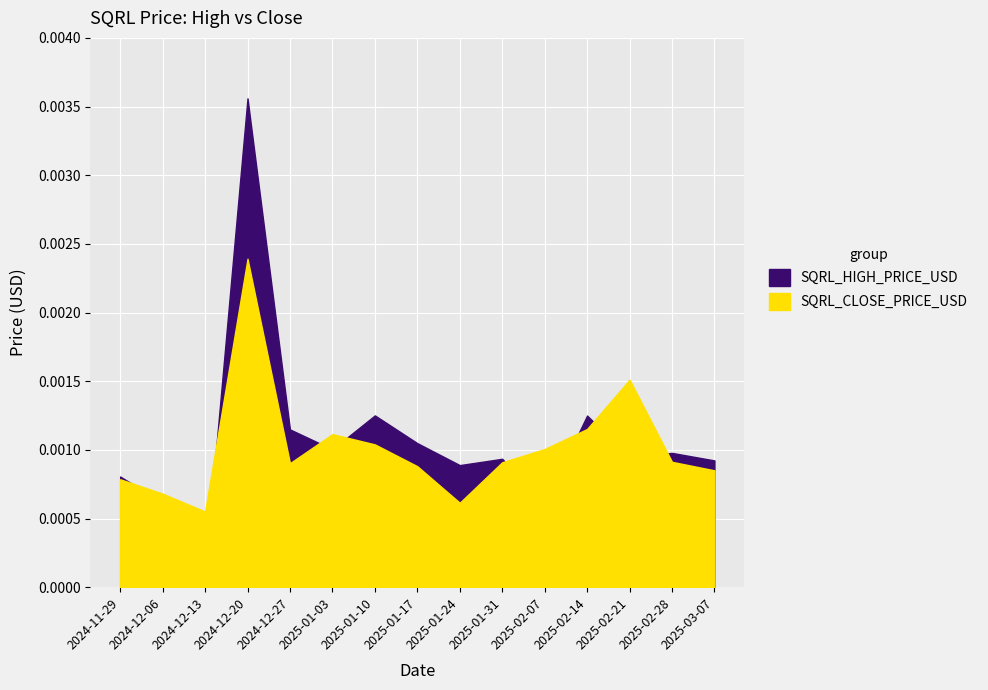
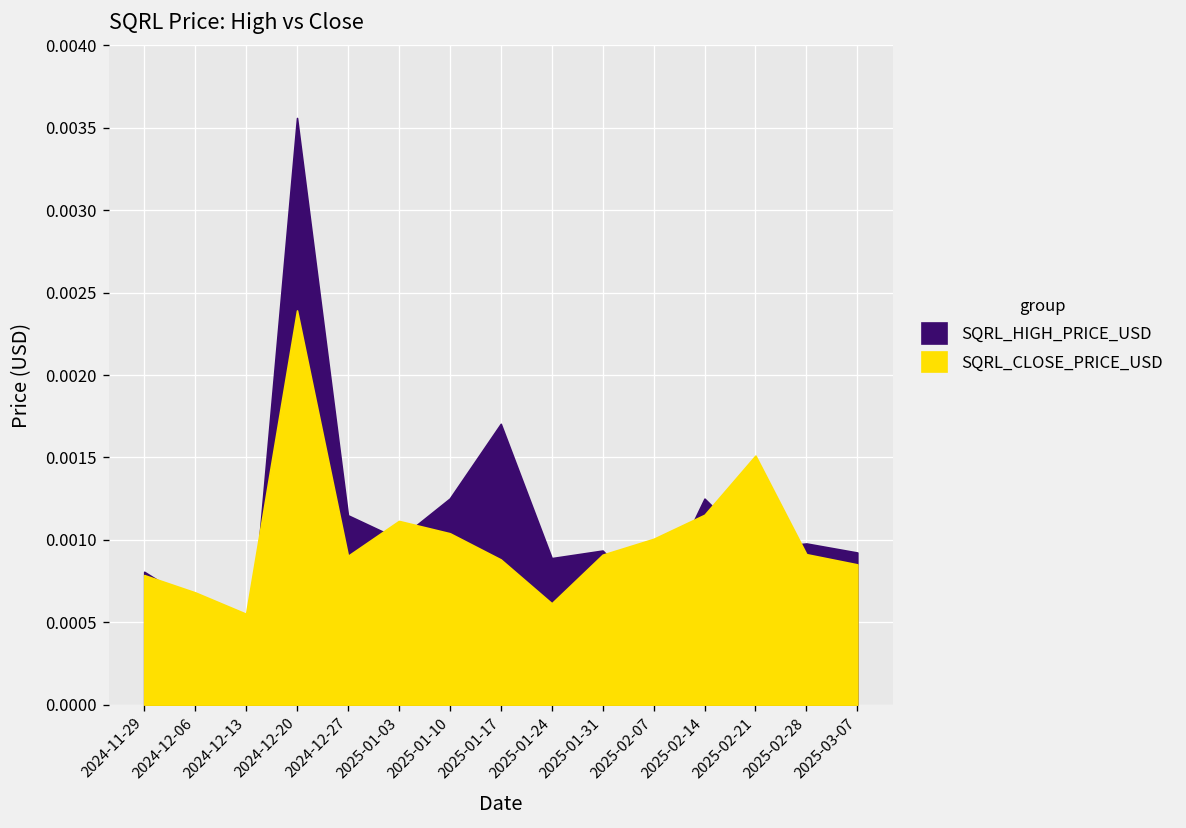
  {
    "SQRL_HIGH_PRICE_USD": {
      "2024-11-29": 0.00081,
      "2024-12-20": 0.00356,
      "2024-12-27": 0.00115,
      "2025-01-10": 0.00125,
-     "2025-01-17": 0.00105,
+     "2025-01-17": 0.00170,
      "2025-01-24": 0.00089,
      "2025-01-31": 0.00093,
      "2025-02-14": 0.00125,
      "2025-02-28": 0.00098,
      "2025-03-07": 0.00092
    },
    "SQRL_CLOSE_PRICE_USD": {
      "2024-11-29": 0.00079,
      "2024-12-06": 0.00068,
      "2024-12-13": 0.00055,
      "2024-12-20": 0.00239,
      "2024-12-27": 0.00090,
      "2025-01-03": 0.00111,
      "2025-01-10": 0.00104,
      "2025-01-17": 0.00088,
      "2025-01-24": 0.00061,
      "2025-01-31": 0.00091,
      "2025-02-07": 0.00101,
      "2025-02-14": 0.00115,
      "2025-02-21": 0.00151,
      "2025-02-28": 0.00091,
      "2025-03-07": 0.00085
    }
  }
